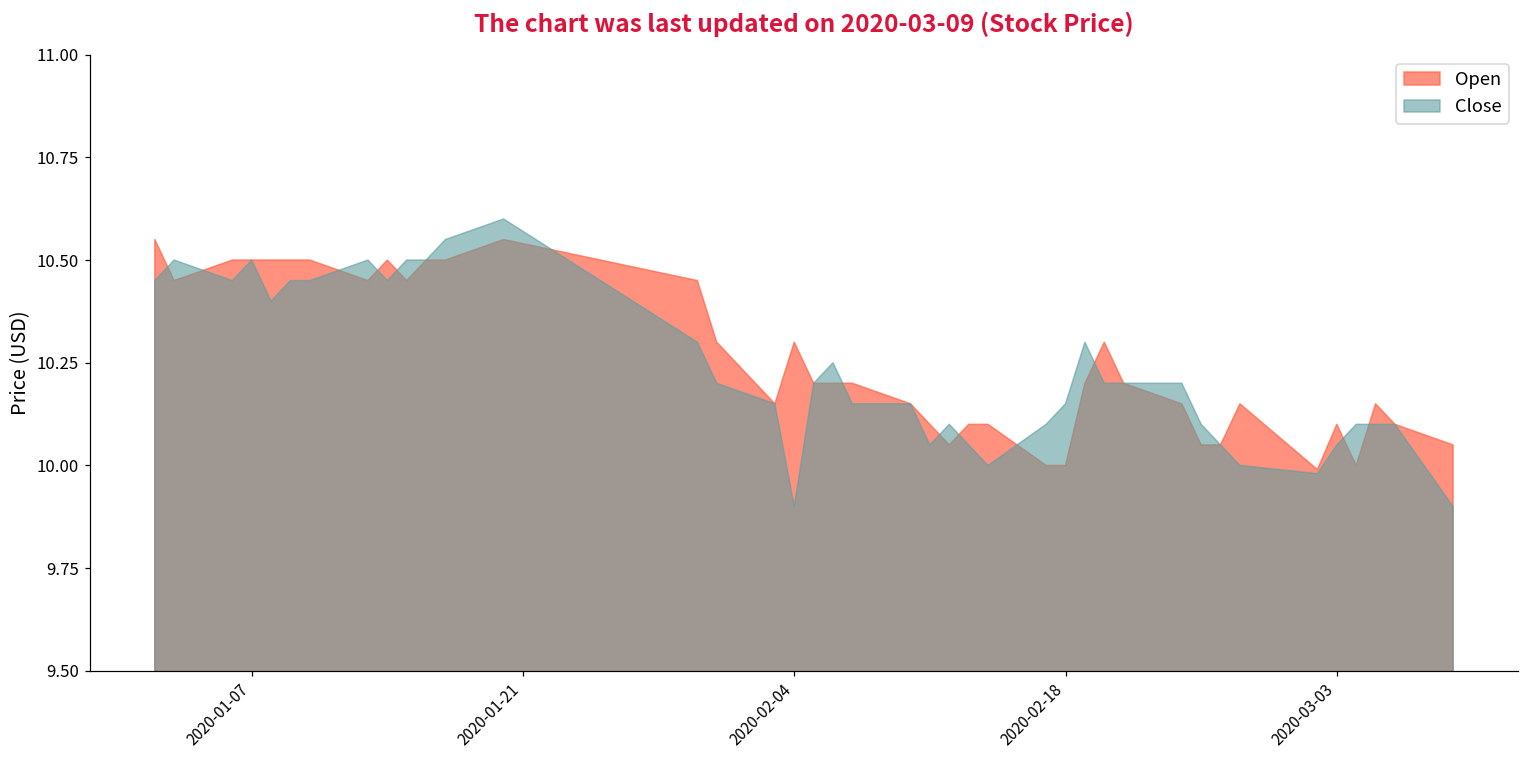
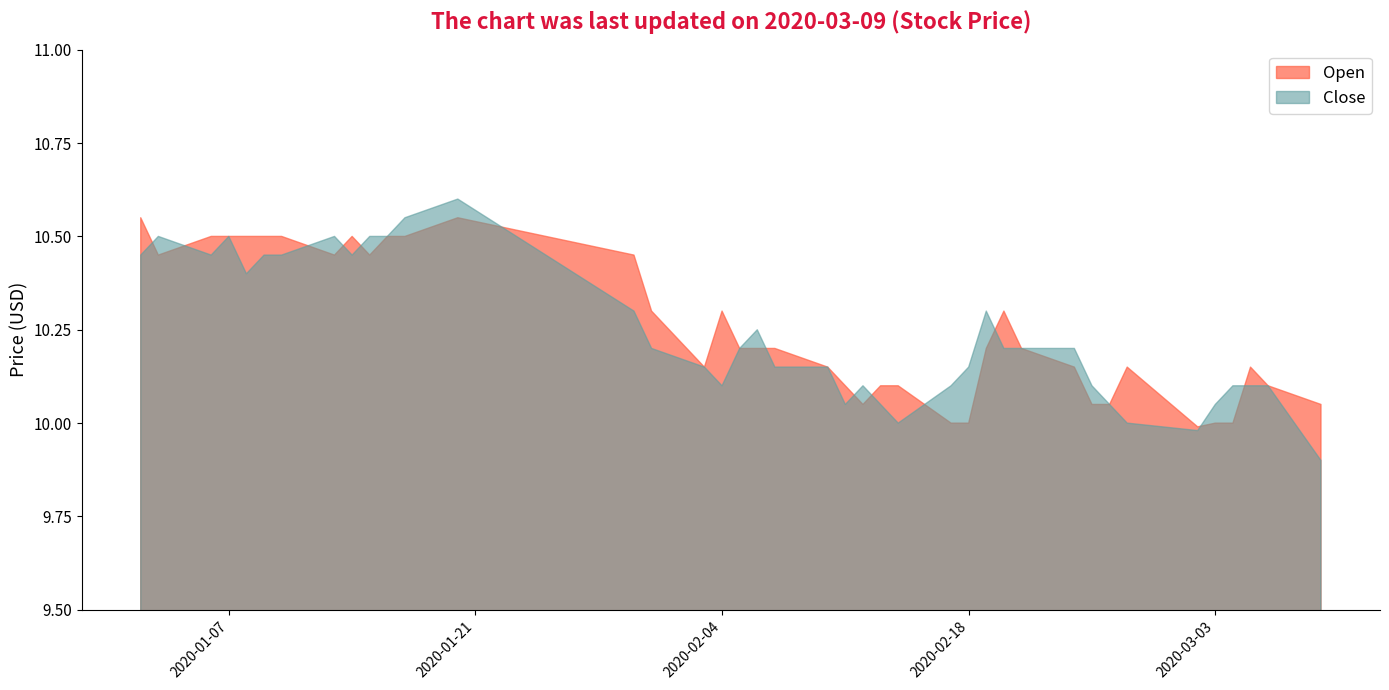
  {
    "Open": {
      "2020-02-04": 10.3,
      "2020-02-18": 10.0,
-     "2020-03-03": 10.1
+     "2020-03-03": 10.0
    },
    "Close": {
-     "2020-02-04": 9.9,
+     "2020-02-04": 10.1,
      "2020-02-18": 10.15,
      "2020-03-03": 10.05
    }
  }
